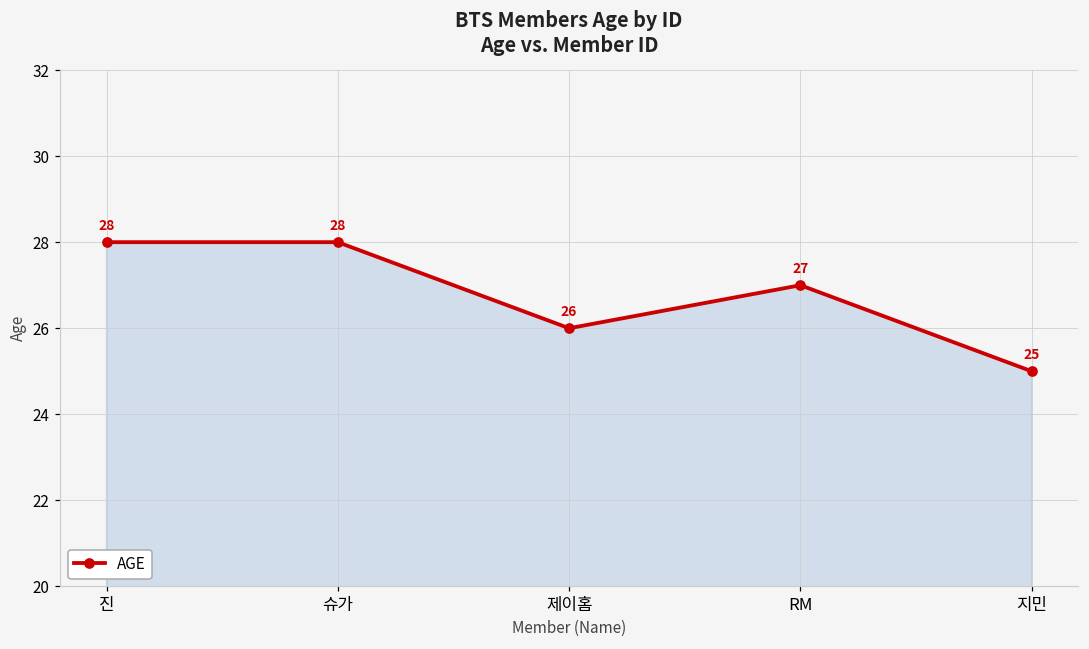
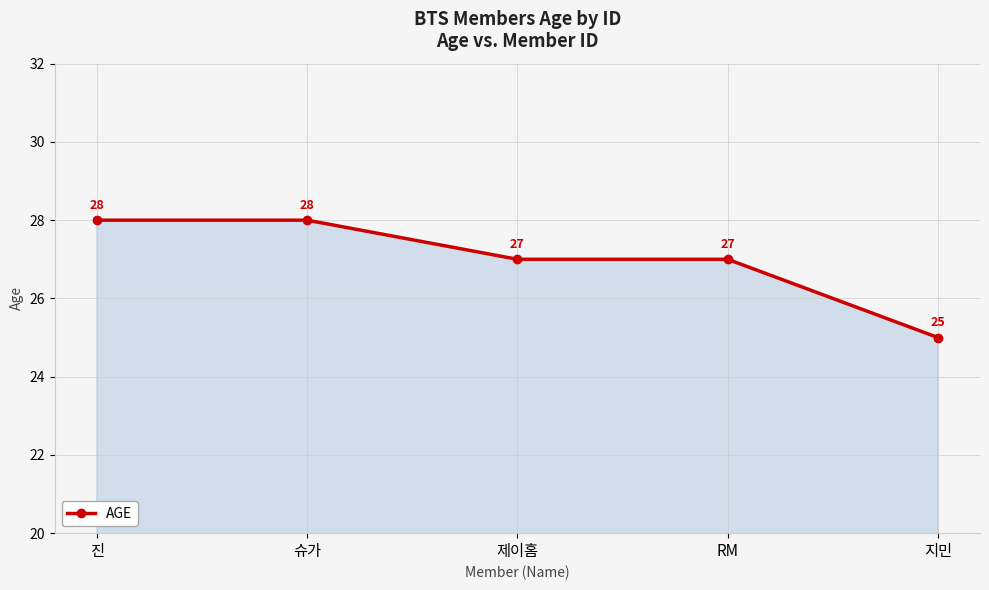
  {
    "진": 28,
    "슈가": 28,
-   "제이홈": 26,
+   "제이홈": 27,
    "RM": 27,
    "지민": 25
  }
